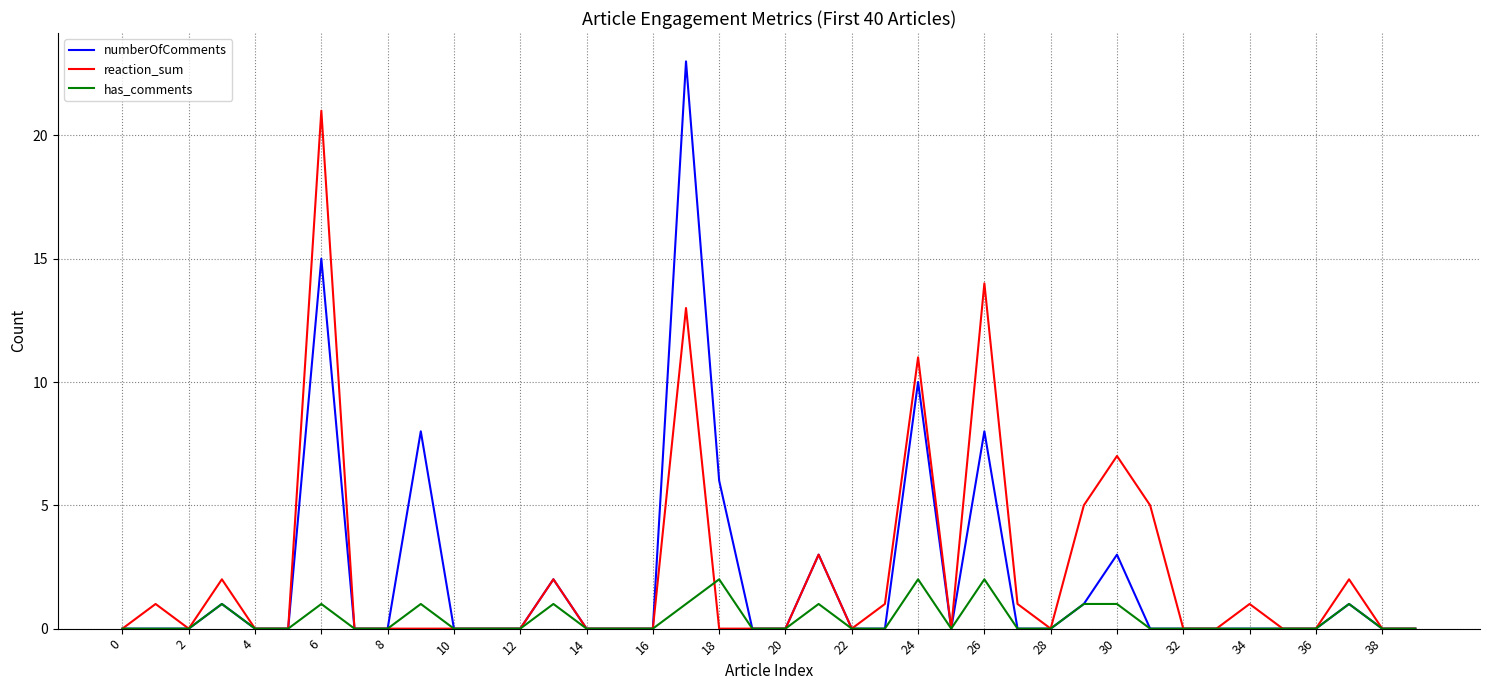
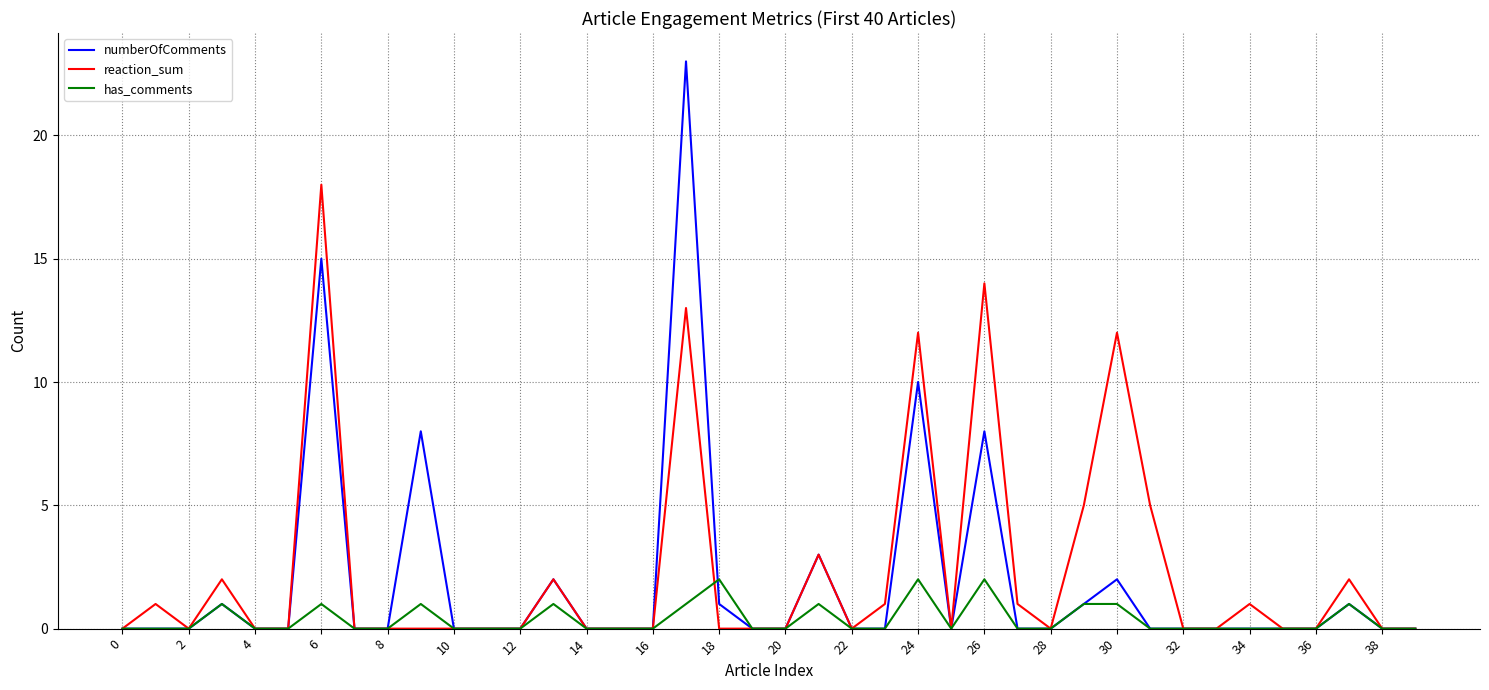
  {
    "numberOfComments": {
      "6": 15,
-     "18": 6,
+     "18": 1,
      "24": 10,
      "26": 8,
-     "30": 3
+     "30": 2
    },
    "reaction_sum": {
-     "6": 21,
+     "6": 18,
      "18": 0,
-     "24": 11,
+     "24": 12,
      "26": 14,
-     "30": 7,
+     "30": 12,
      "34": 1
    },
    "has_comments": {
      "6": 1,
      "18": 2,
      "24": 2,
      "26": 2,
      "30": 1
    }
  }
